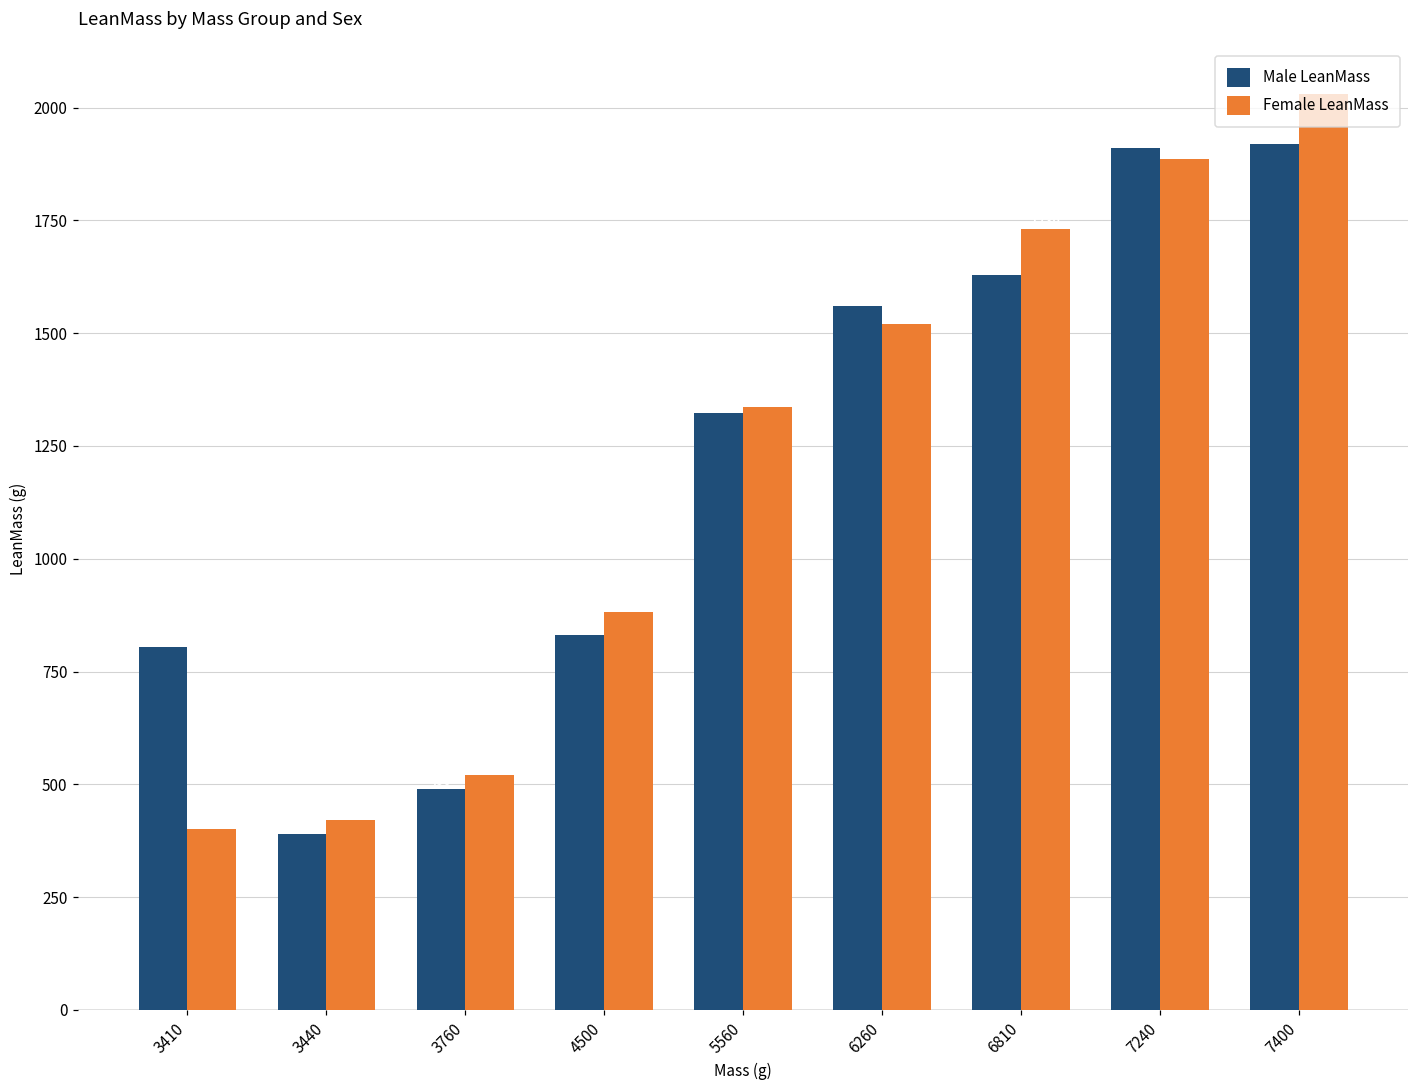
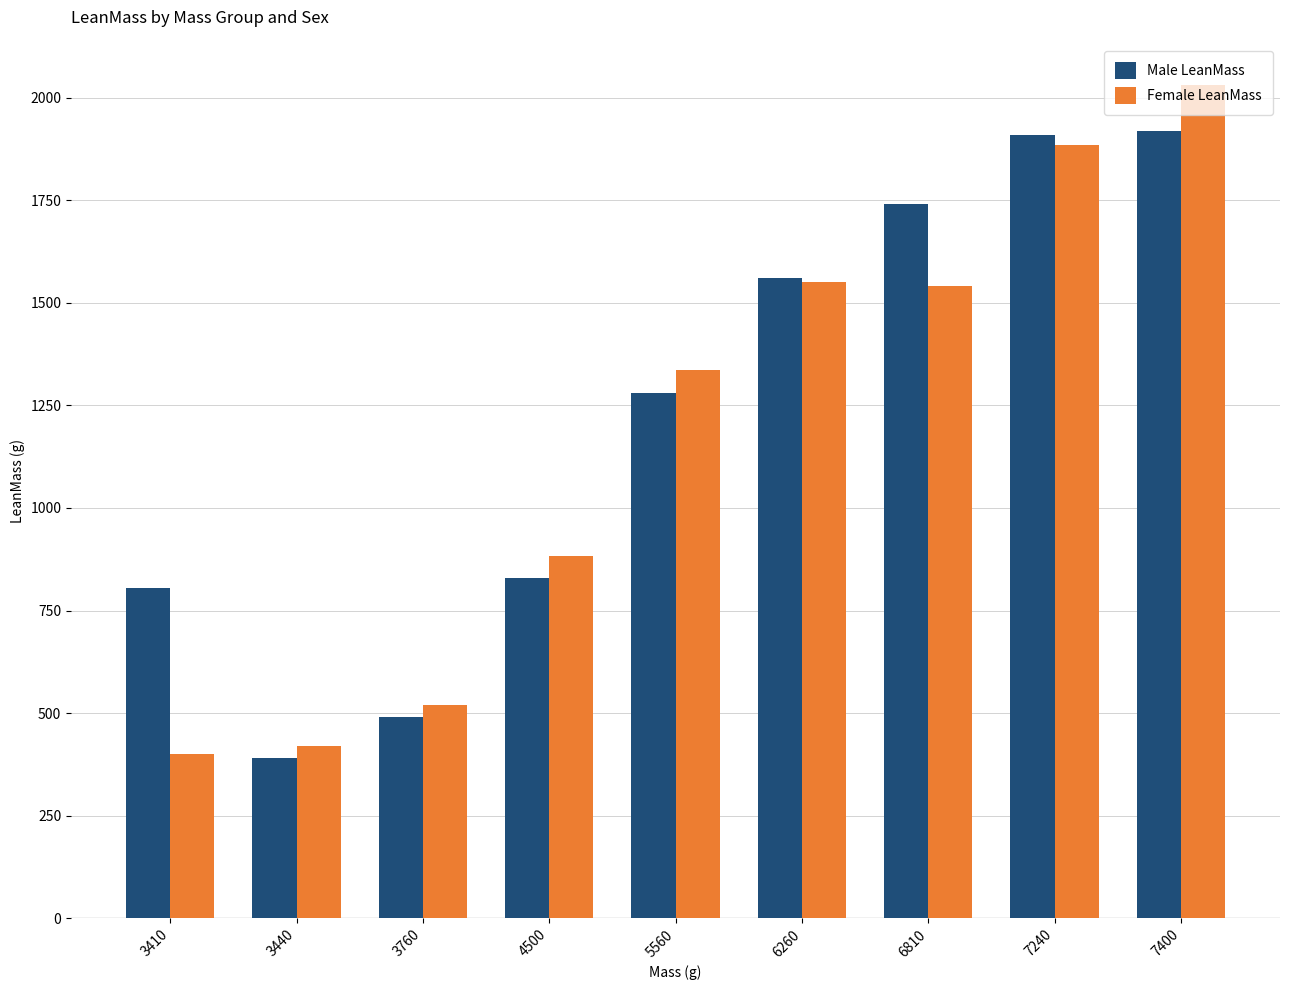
  {
    "Male LeanMass": {
      "3410": 810,
      "3440": 390,
      "3760": 490,
      "4500": 830,
-     "5560": 1320,
+     "5560": 1280,
      "6260": 1560,
-     "6810": 1630,
+     "6810": 1740,
      "7240": 1910,
      "7400": 1920
    },
    "Female LeanMass": {
      "3410": 400,
      "3440": 420,
      "3760": 520,
      "4500": 880,
      "5560": 1340,
-     "6260": 1520,
-     "6810": 1730,
+     "6260": 1550,
+     "6810": 1540,
      "7240": 1890
    }
  }
